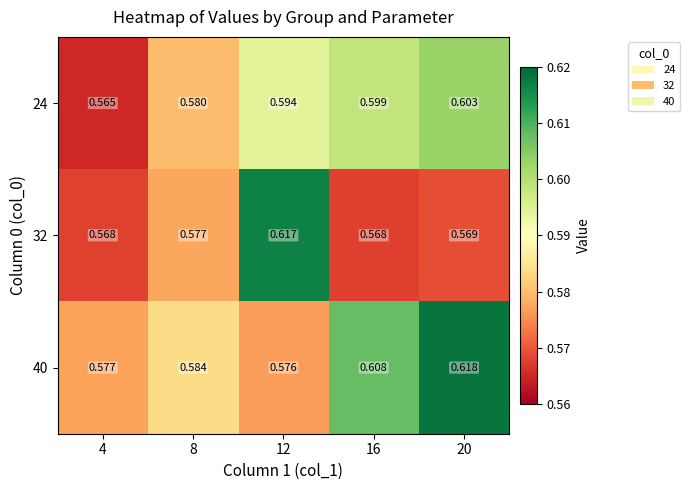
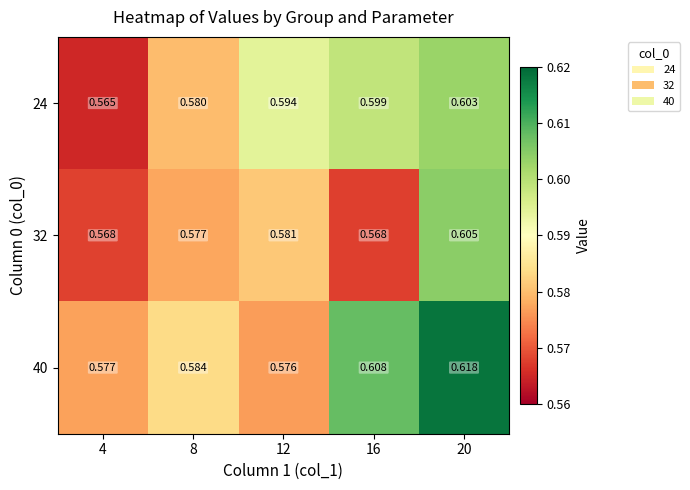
  {
    "32": {
-     "12": 0.617,
-     "20": 0.569
+     "12": 0.581,
+     "20": 0.605
    }
  }
